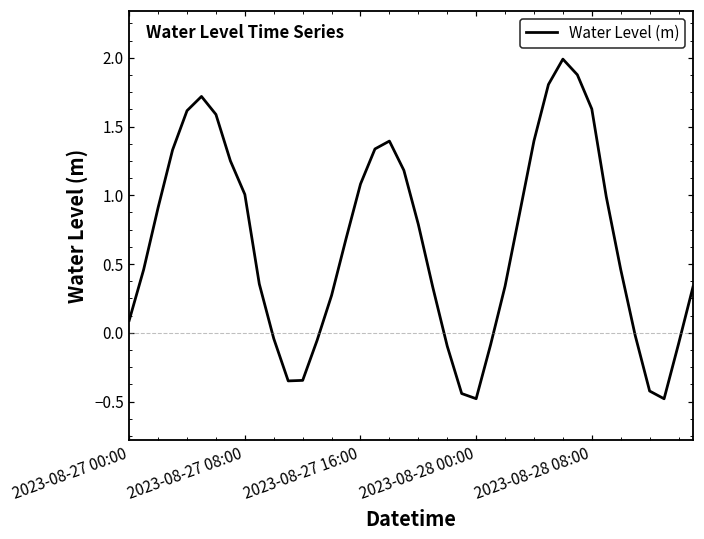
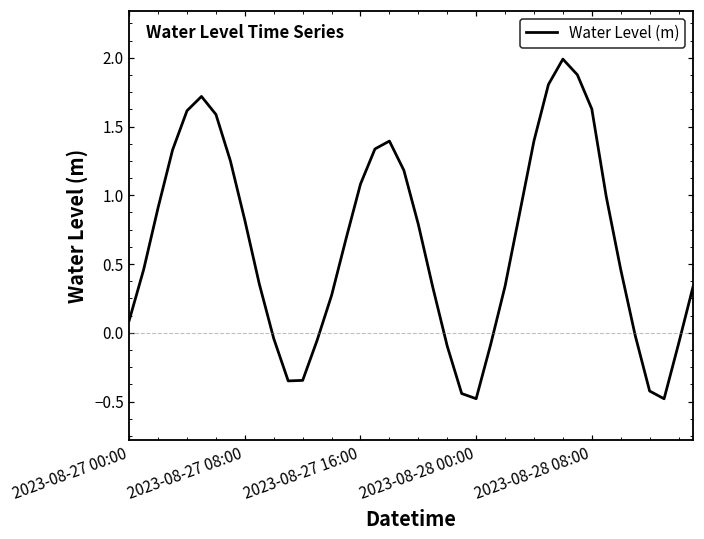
  {
    "2023-08-27 00:00": 0.09,
-   "2023-08-27 08:00": 1.01,
+   "2023-08-27 08:00": 0.82,
    "2023-08-27 16:00": 1.08,
    "2023-08-28 00:00": -0.48,
    "2023-08-28 08:00": 1.63
  }
